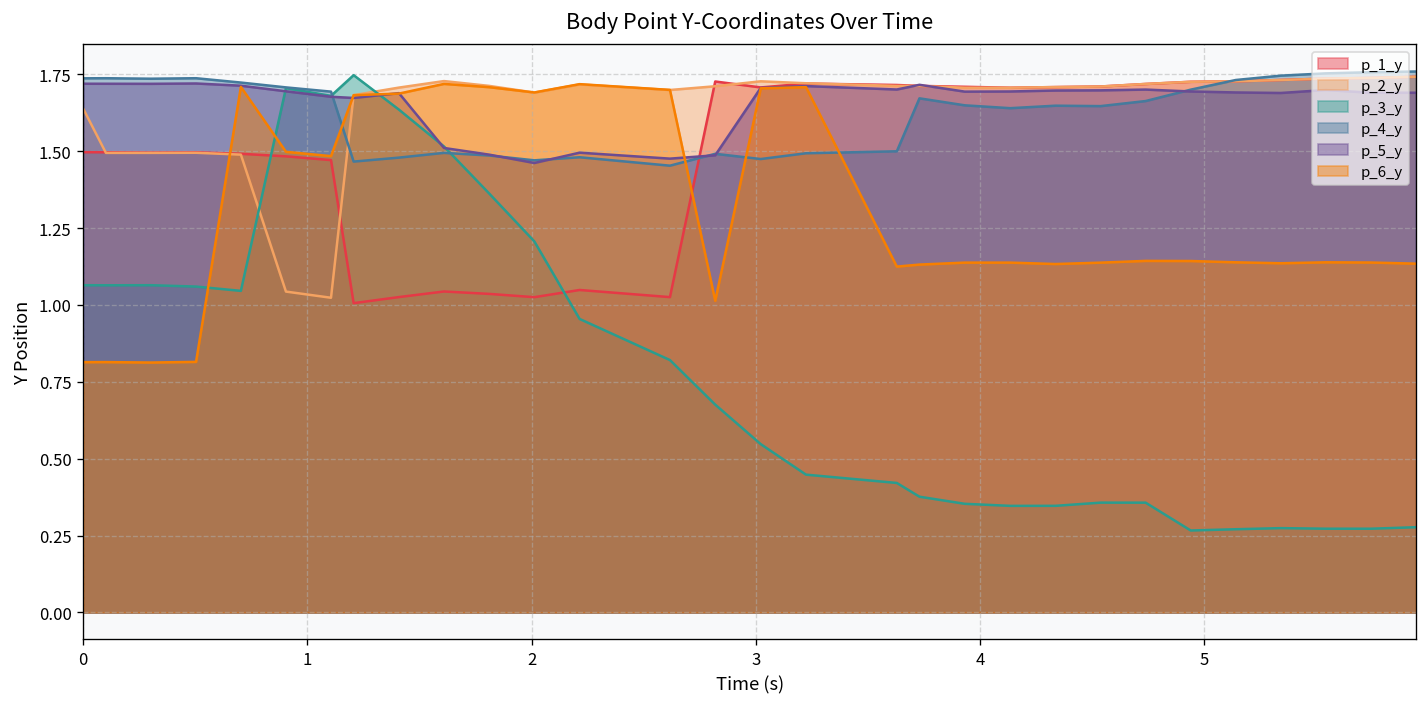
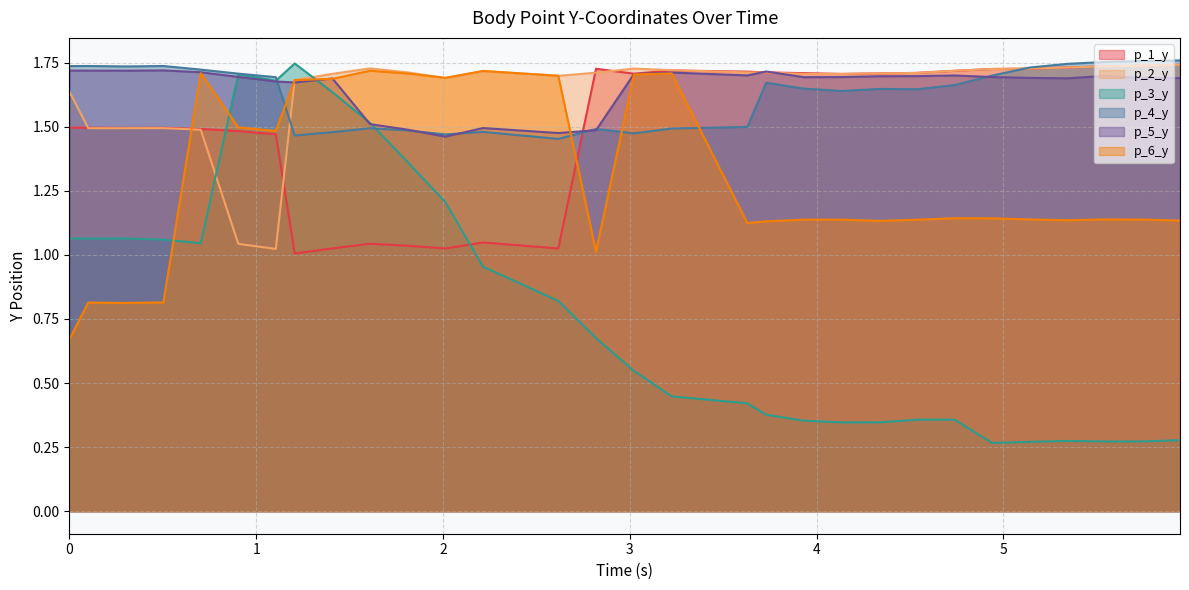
  {
    "p_1_y": {
      "0": 1.50
    },
    "p_2_y": {
      "0": 1.64
    },
    "p_6_y": {
-     "0": 0.81
+     "0": 0.67
    }
  }
